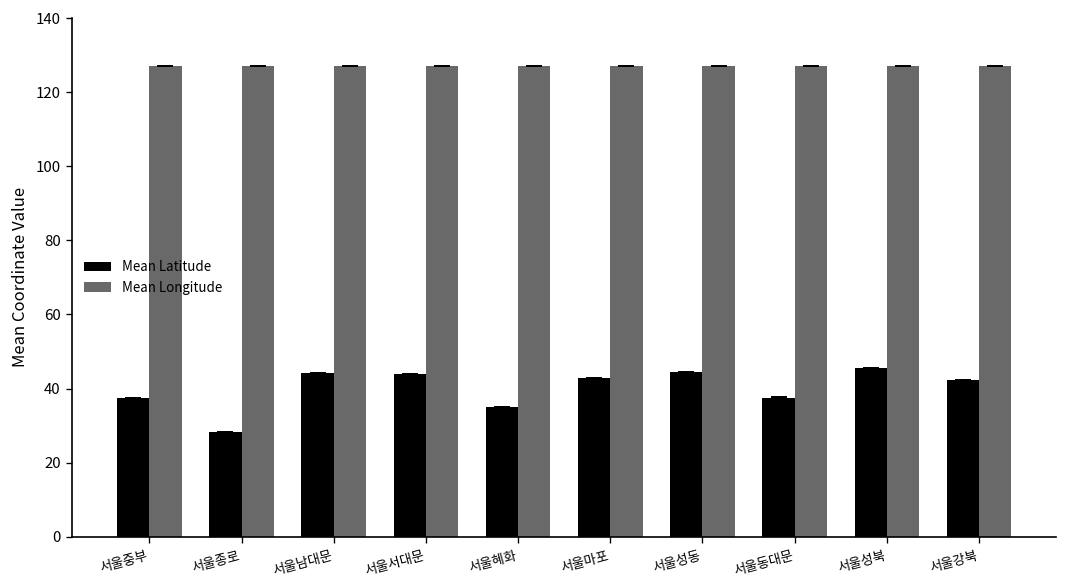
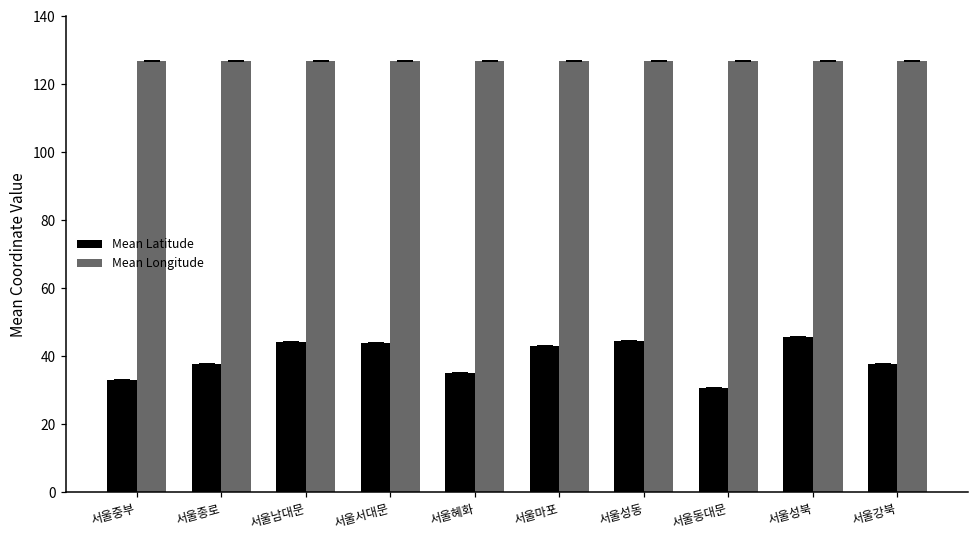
  {
    "Mean Latitude": {
-     "서울중부": 38,
-     "서울종로": 28,
+     "서울중부": 33,
+     "서울종로": 38,
      "서울남대문": 44,
      "서울서대문": 44,
      "서울혜화": 35,
      "서울마포": 43,
      "서울성동": 44,
-     "서울동대문": 38,
+     "서울동대문": 31,
      "서울성북": 46,
-     "서울강북": 42
+     "서울강북": 38
    },
    "Mean Longitude": {
      "서울중부": 127,
      "서울종로": 127,
      "서울남대문": 127,
      "서울서대문": 127,
      "서울혜화": 127,
      "서울마포": 127,
      "서울성동": 127,
      "서울동대문": 127,
      "서울성북": 127,
      "서울강북": 127
    }
  }
